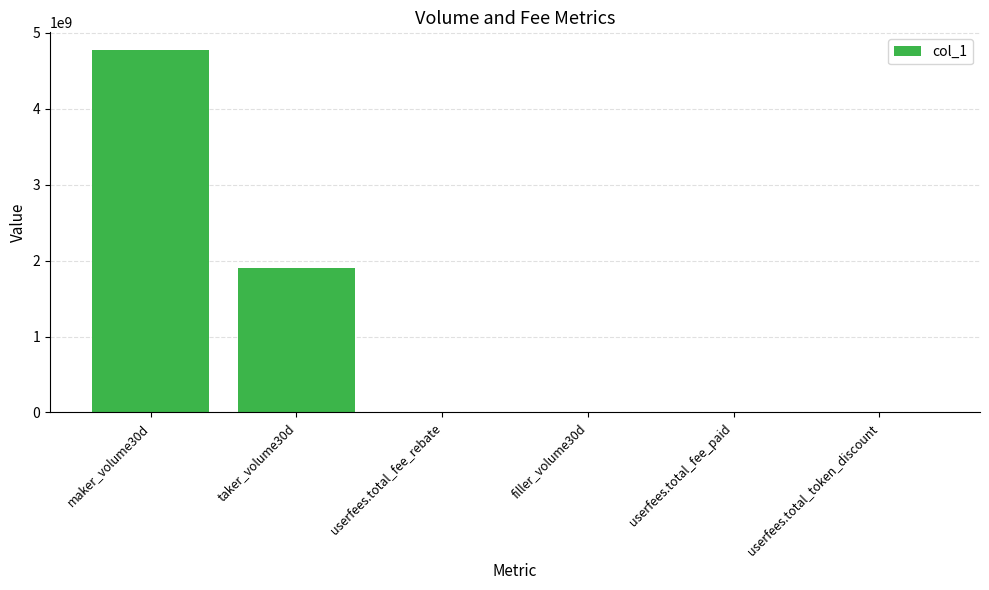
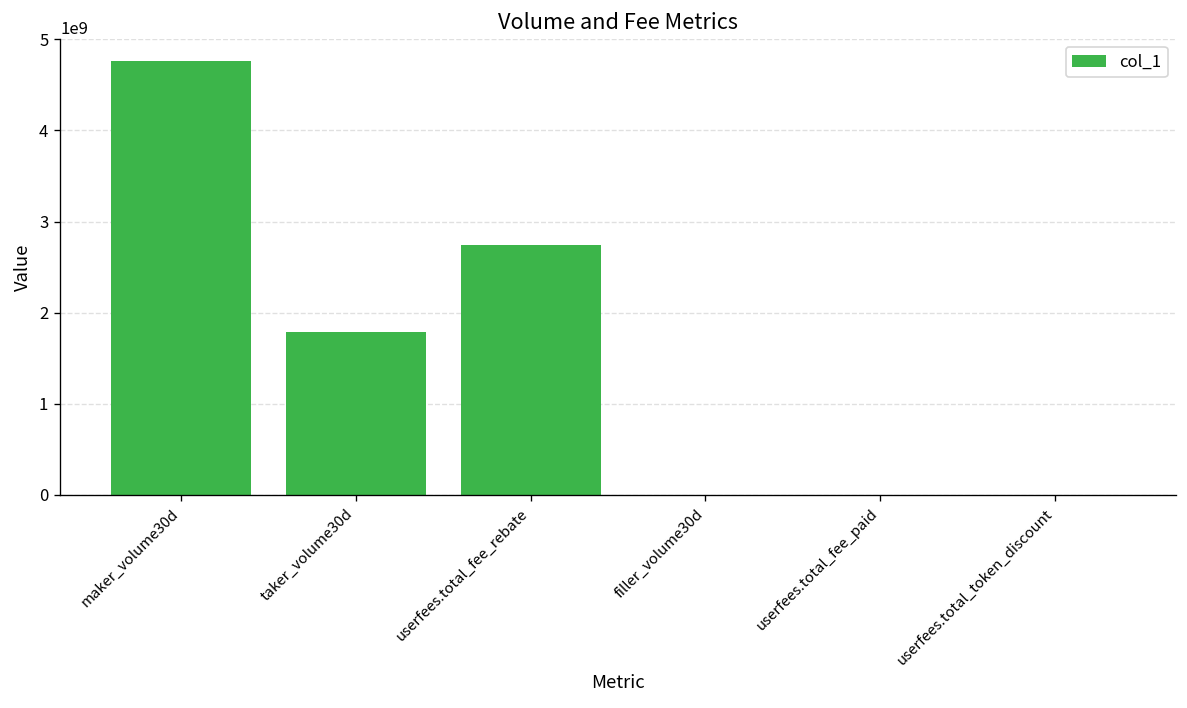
  {
    "maker_volume30d": 4800000000,
-   "taker_volume30d": 1900000000,
-   "userfees.total_fee_rebate": 0,
+   "taker_volume30d": 1800000000,
+   "userfees.total_fee_rebate": 2700000000,
    "filler_volume30d": 0,
    "userfees.total_fee_paid": 0,
    "userfees.total_token_discount": 0
  }
